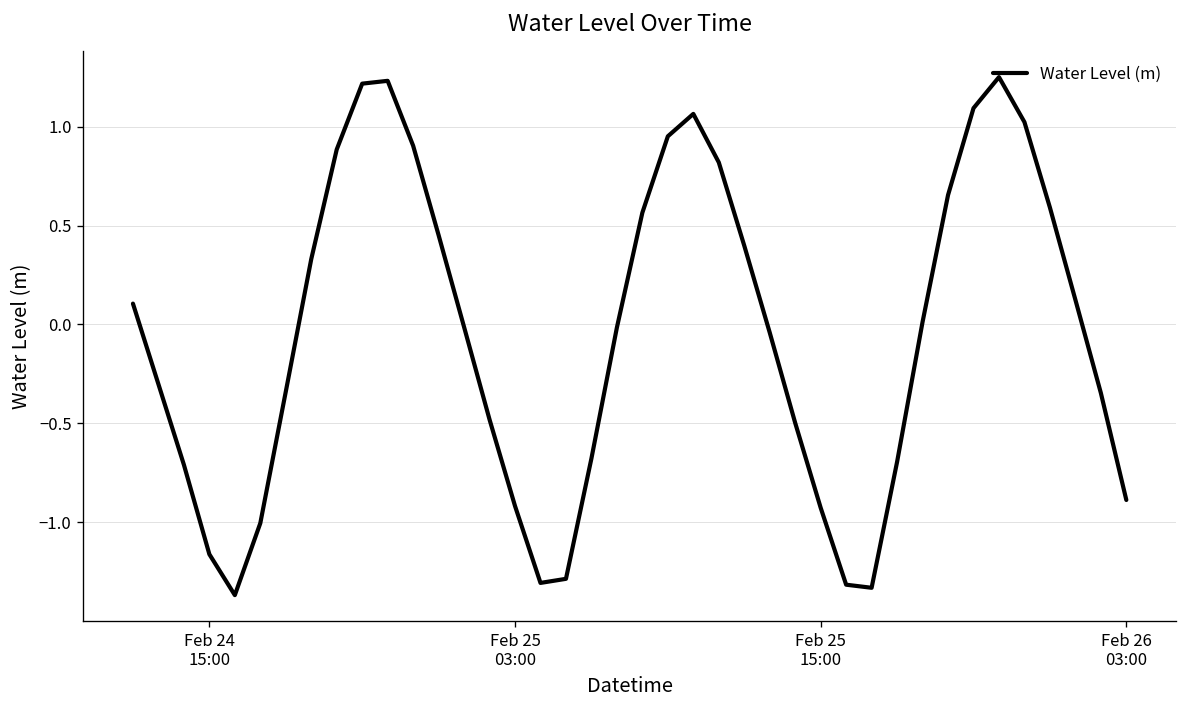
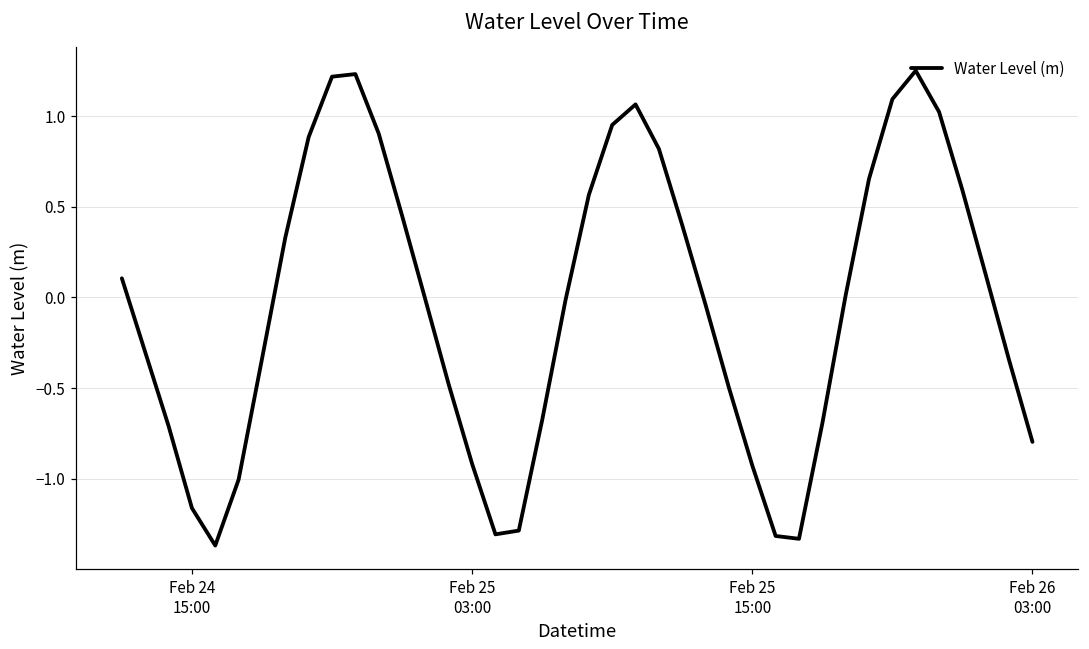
  {
    "Feb 24 15:00": -1.16,
    "Feb 25 03:00": -0.92,
    "Feb 25 15:00": -0.93,
-   "Feb 26 03:00": -0.89
+   "Feb 26 03:00": -0.80
  }
